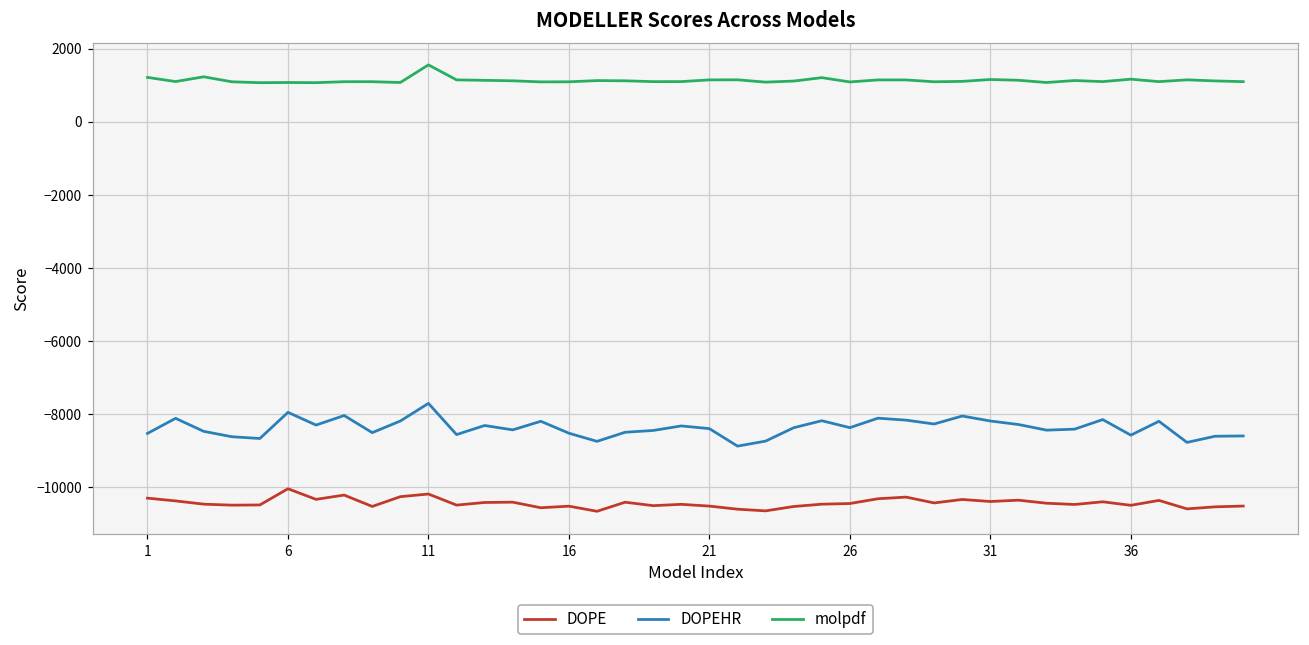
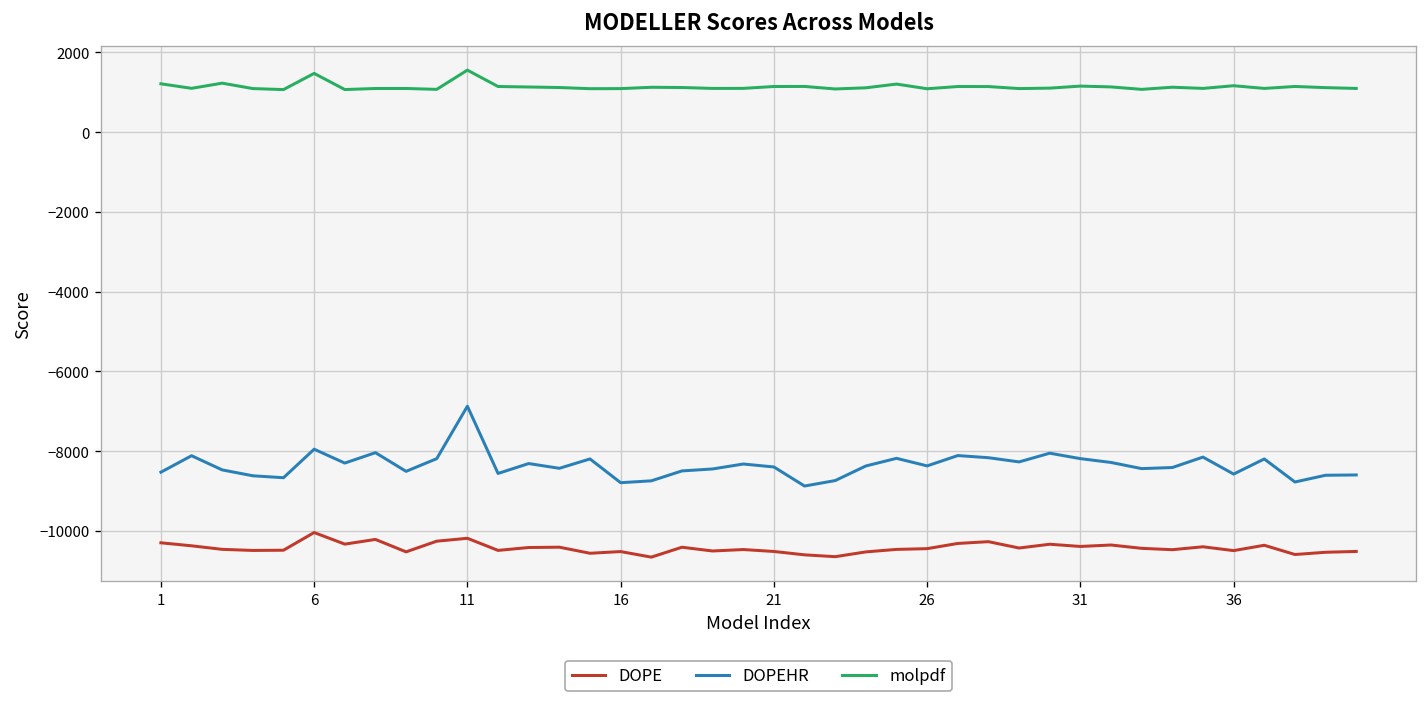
  {
    "DOPE": {
      "1": -10300,
      "6": -10000,
      "11": -10200,
      "16": -10500,
      "21": -10500,
      "26": -10400,
      "31": -10400,
      "36": -10500
    },
    "DOPEHR": {
      "1": -8500,
      "6": -8000,
-     "11": -7700,
-     "16": -8500,
+     "11": -6900,
+     "16": -8800,
      "21": -8400,
      "26": -8400,
      "31": -8200,
      "36": -8600
    },
    "molpdf": {
      "1": 1200,
-     "6": 1100,
+     "6": 1500,
      "11": 1600,
      "16": 1100,
      "21": 1100,
      "26": 1100,
      "31": 1200,
      "36": 1200
    }
  }
